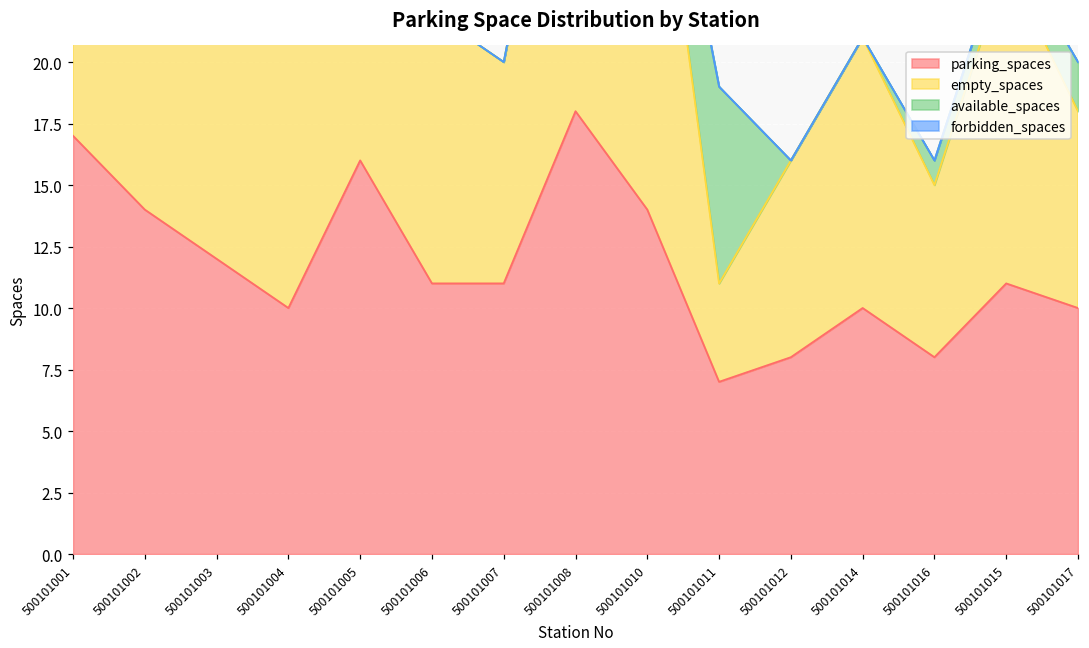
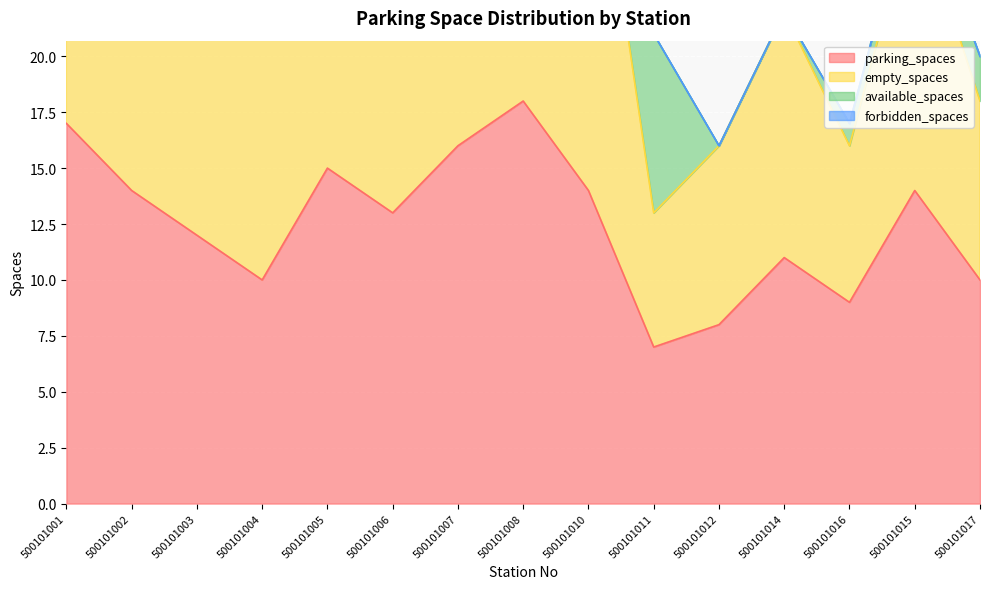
  {
    "parking_spaces": {
      "500101001": 17,
      "500101002": 14,
      "500101003": 12,
      "500101004": 10,
-     "500101005": 16,
-     "500101006": 11,
-     "500101007": 11,
+     "500101005": 15,
+     "500101006": 13,
+     "500101007": 16,
      "500101008": 18,
      "500101010": 14,
      "500101011": 7,
      "500101012": 8,
-     "500101014": 10,
-     "500101016": 8,
-     "500101015": 11,
+     "500101014": 11,
+     "500101016": 9,
+     "500101015": 14,
      "500101017": 10
    },
    "empty_spaces": {
-     "500101011": 4,
+     "500101011": 6,
      "500101016": 7,
      "500101017": 8
    }
  }
